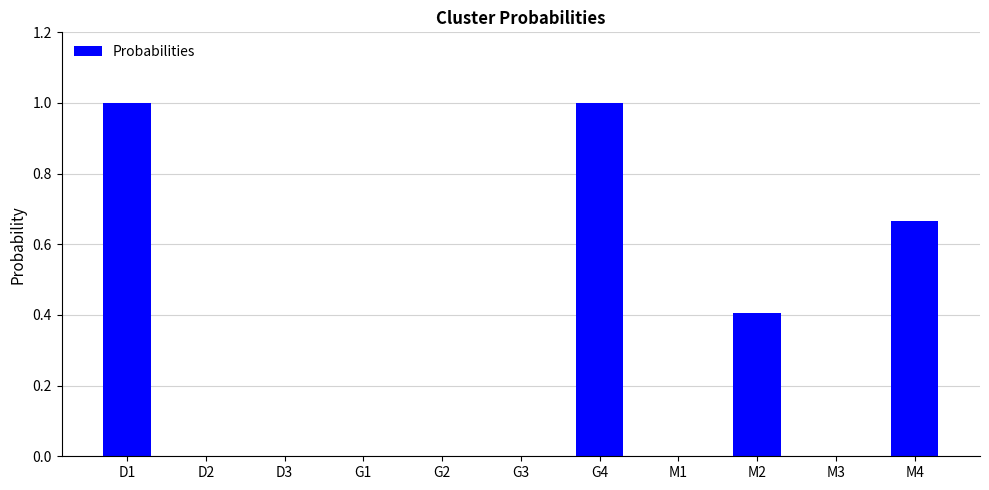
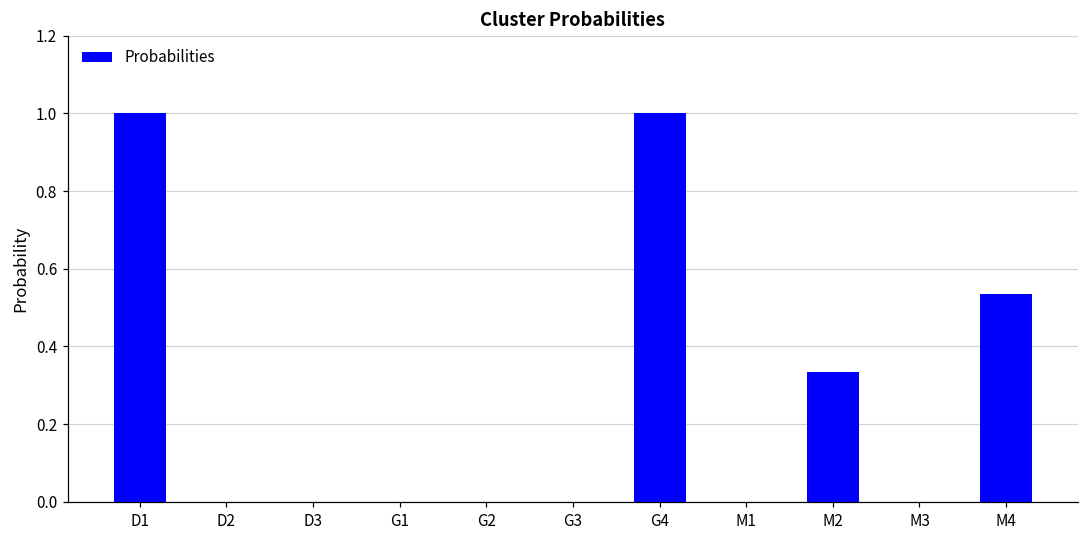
  {
    "D1": 1.00,
    "D2": 0.00,
    "D3": 0.00,
    "G1": 0.00,
    "G2": 0.00,
    "G3": 0.00,
    "G4": 1.00,
    "M1": 0.00,
-   "M2": 0.41,
+   "M2": 0.33,
    "M3": 0.00,
-   "M4": 0.67
+   "M4": 0.53
  }
